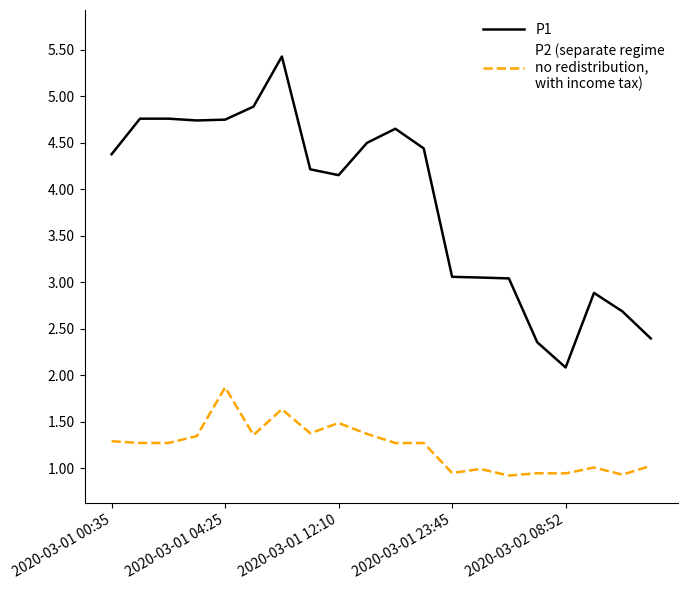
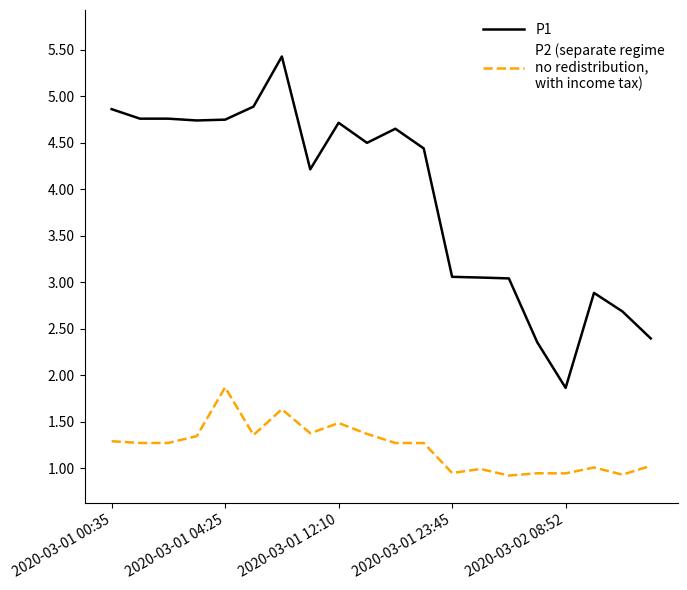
  {
    "P1": {
-     "2020-03-01 00:35": 4.4,
+     "2020-03-01 00:35": 4.9,
      "2020-03-01 04:25": 4.7,
-     "2020-03-01 12:10": 4.2,
+     "2020-03-01 12:10": 4.7,
      "2020-03-01 23:45": 3.1,
-     "2020-03-02 08:52": 2.1
+     "2020-03-02 08:52": 1.9
    },
    "P2 (separate regime no redistribution, with income tax)": {
      "2020-03-01 00:35": 1.3,
      "2020-03-01 04:25": 1.9,
      "2020-03-01 12:10": 1.5,
      "2020-03-01 23:45": 0.9,
      "2020-03-02 08:52": 0.9
    }
  }
